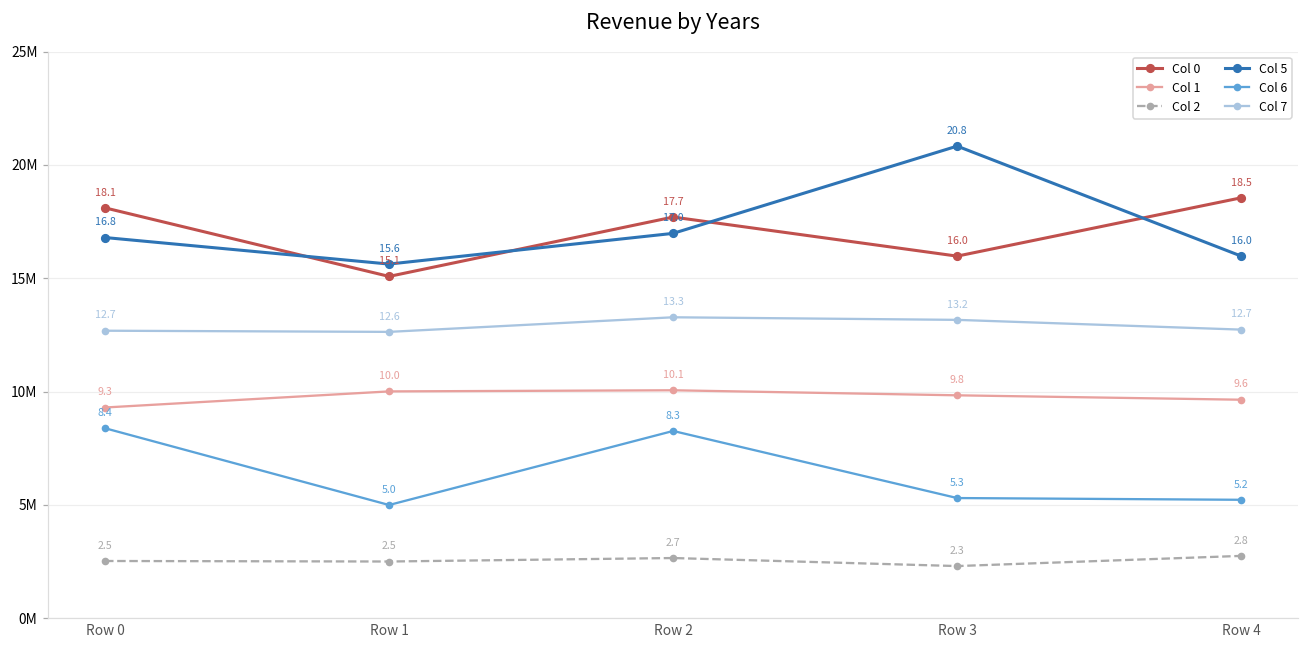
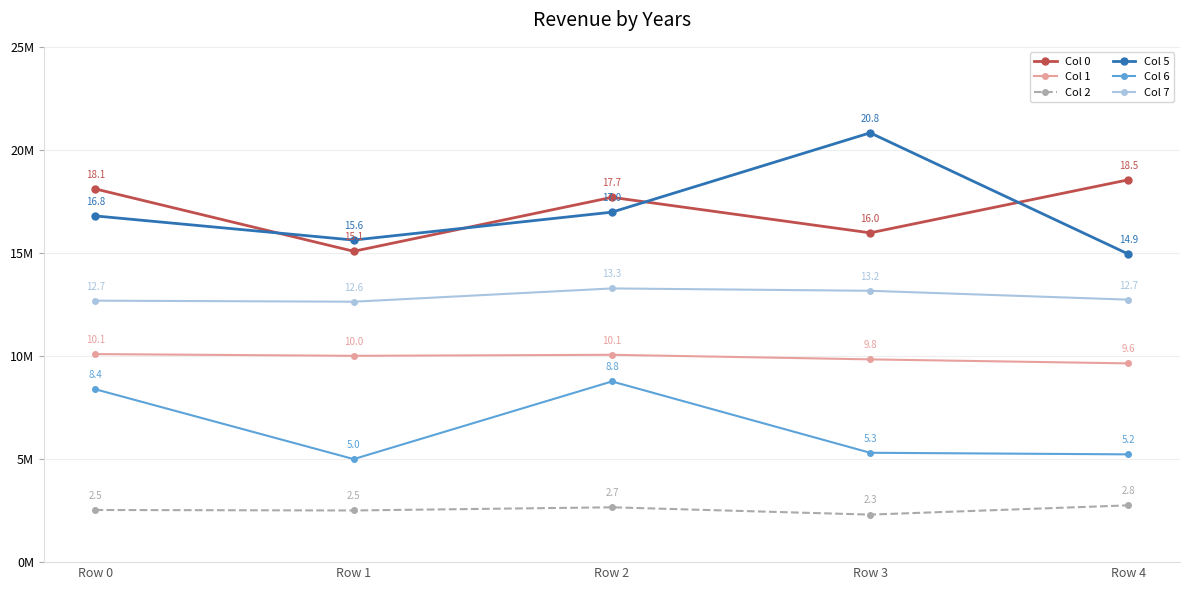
  {
    "Col 0": {
      "Row 0": 18.1,
      "Row 2": 17.7,
      "Row 3": 16.0,
      "Row 4": 18.5
    },
    "Col 1": {
-     "Row 0": 9.3,
+     "Row 0": 10.1,
      "Row 1": 10.0,
      "Row 2": 10.1,
      "Row 3": 9.8,
      "Row 4": 9.6
    },
    "Col 5": {
      "Row 0": 16.8,
      "Row 1": 15.6,
      "Row 3": 20.8,
-     "Row 4": 16.0
+     "Row 4": 14.9
    },
    "Col 6": {
      "Row 1": 5.0,
-     "Row 2": 8.3,
+     "Row 2": 8.8,
      "Row 3": 5.3,
      "Row 4": 5.2
    }
  }
